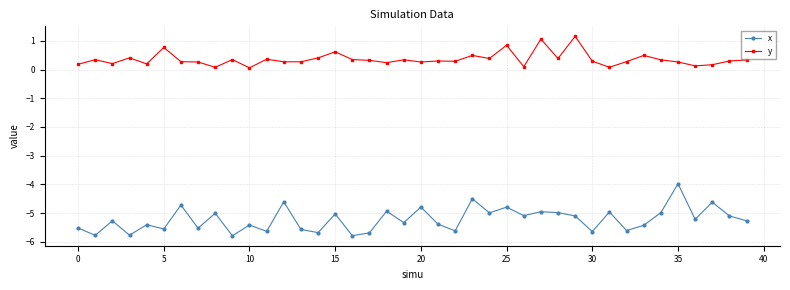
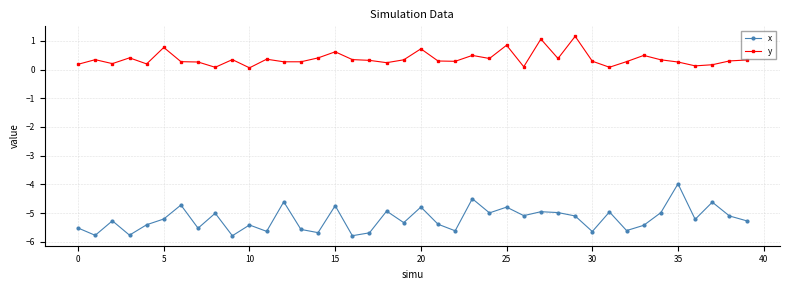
  {
    "x": {
      "0": -5.5,
-     "5": -5.6,
+     "5": -5.2,
      "10": -5.4,
-     "15": -5.0,
+     "15": -4.7,
      "20": -4.8,
      "25": -4.8,
      "30": -5.6,
      "35": -4.0
    },
    "y": {
      "0": 0.2,
      "5": 0.8,
      "10": 0.1,
      "15": 0.6,
-     "20": 0.3,
+     "20": 0.7,
      "25": 0.8,
      "30": 0.3,
      "35": 0.3
    }
  }
